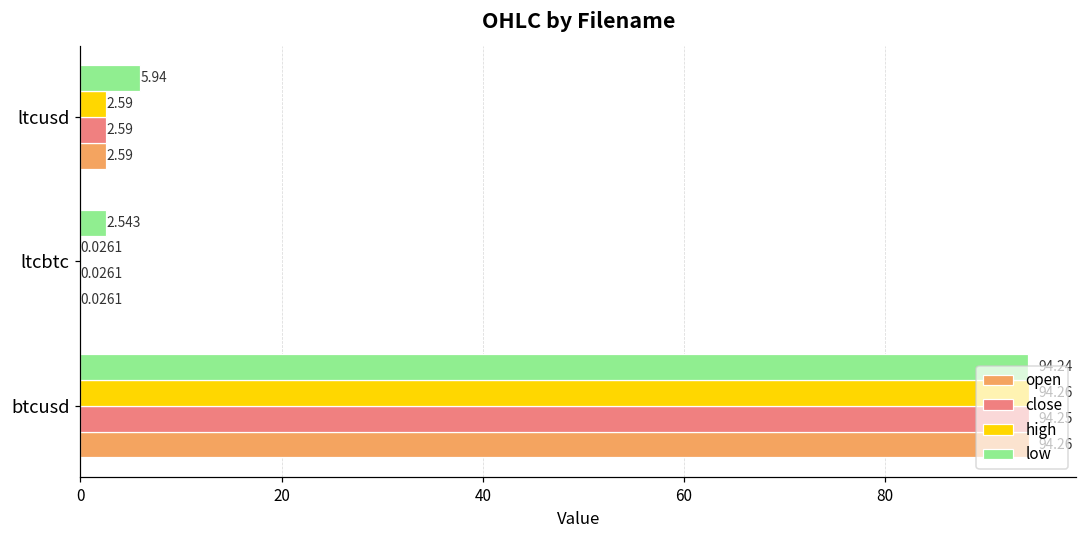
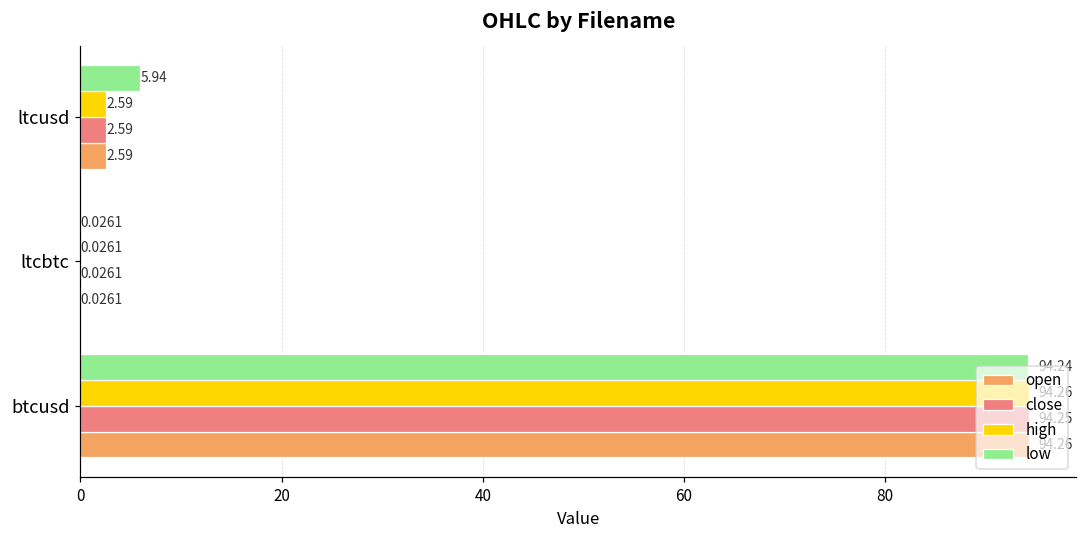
  {
    "high": {
      "ltcusd": 2.59,
      "ltcbtc": 0.0261
    },
    "low": {
      "ltcusd": 5.94,
-     "ltcbtc": 2.543
+     "ltcbtc": 0.0261
    }
  }
